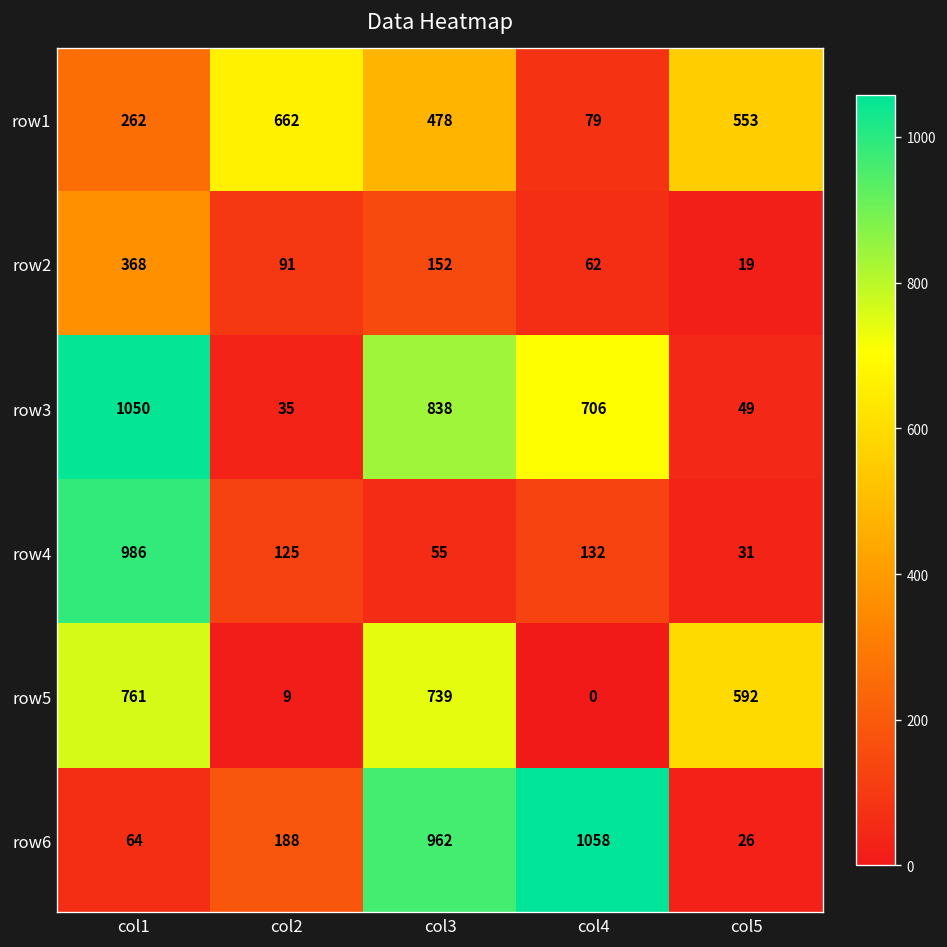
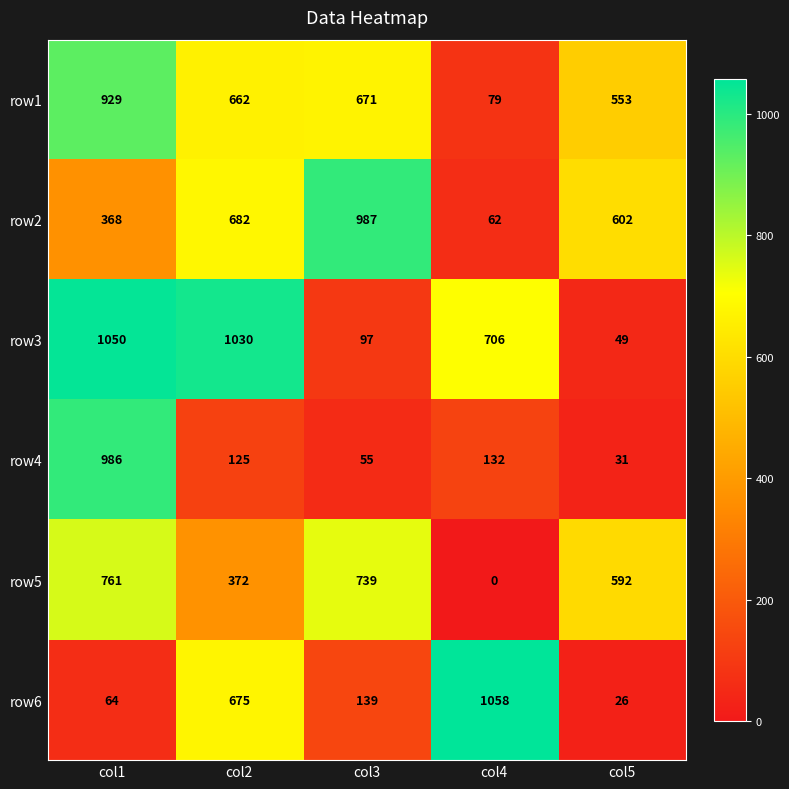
  {
    "row1": {
-     "col1": 262,
+     "col1": 929,
      "col2": 662,
-     "col3": 478,
+     "col3": 671,
      "col4": 79,
      "col5": 553
    },
    "row2": {
      "col1": 368,
-     "col2": 91,
-     "col3": 152,
+     "col2": 682,
+     "col3": 987,
      "col4": 62,
-     "col5": 19
+     "col5": 602
    },
    "row3": {
      "col1": 1050,
-     "col2": 35,
-     "col3": 838,
+     "col2": 1030,
+     "col3": 97,
      "col4": 706,
      "col5": 49
    },
    "row4": {
      "col1": 986,
      "col2": 125,
      "col3": 55,
      "col4": 132,
      "col5": 31
    },
    "row5": {
      "col1": 761,
-     "col2": 9,
+     "col2": 372,
      "col3": 739,
      "col4": 0,
      "col5": 592
    },
    "row6": {
      "col1": 64,
-     "col2": 188,
-     "col3": 962,
+     "col2": 675,
+     "col3": 139,
      "col4": 1058,
      "col5": 26
    }
  }
